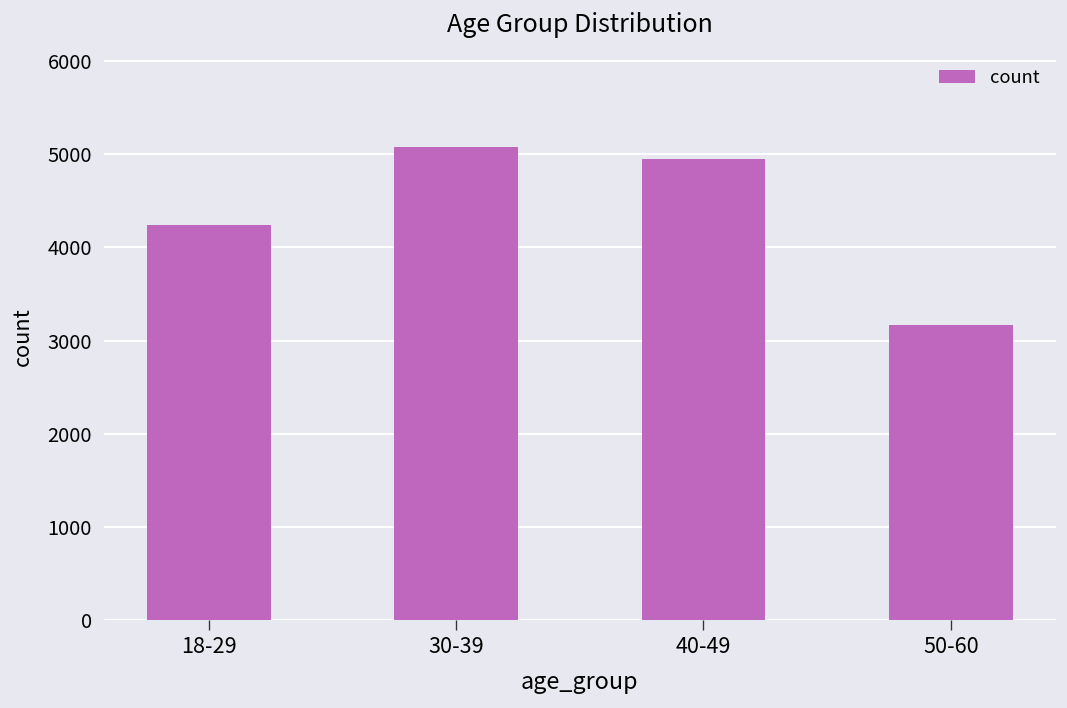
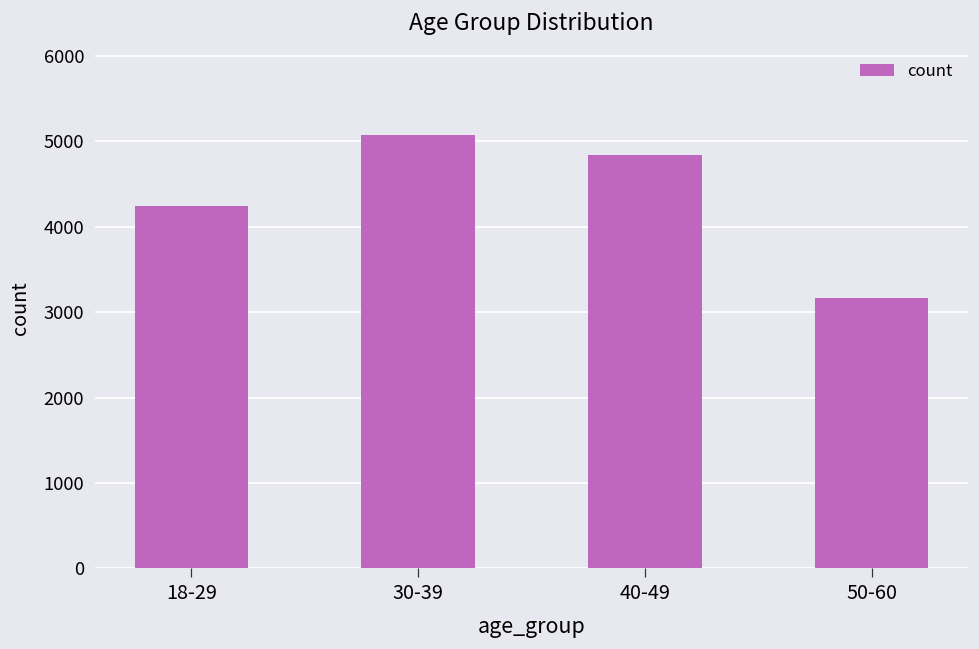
  {
    "18-29": 4200,
    "30-39": 5100,
-   "40-49": 5000,
+   "40-49": 4800,
    "50-60": 3200
  }
